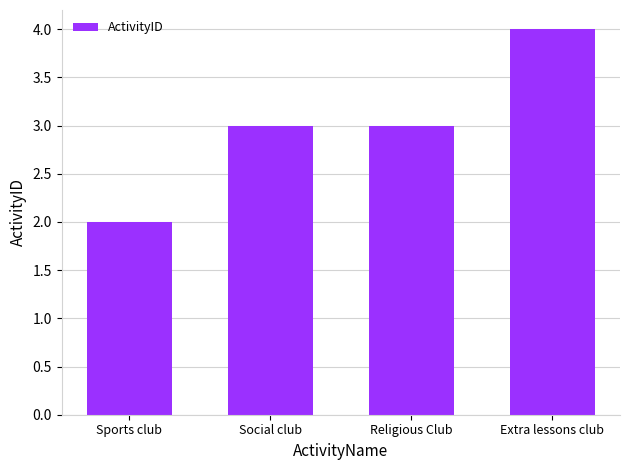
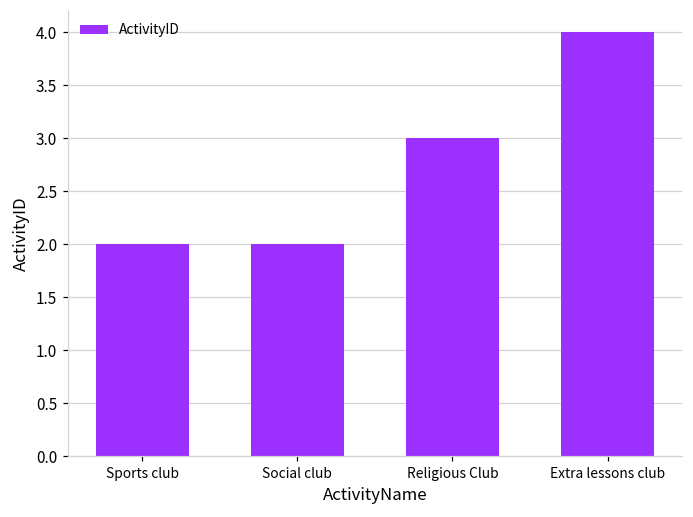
  {
    "Sports club": 2,
-   "Social club": 3,
+   "Social club": 2,
    "Religious Club": 3,
    "Extra lessons club": 4
  }
